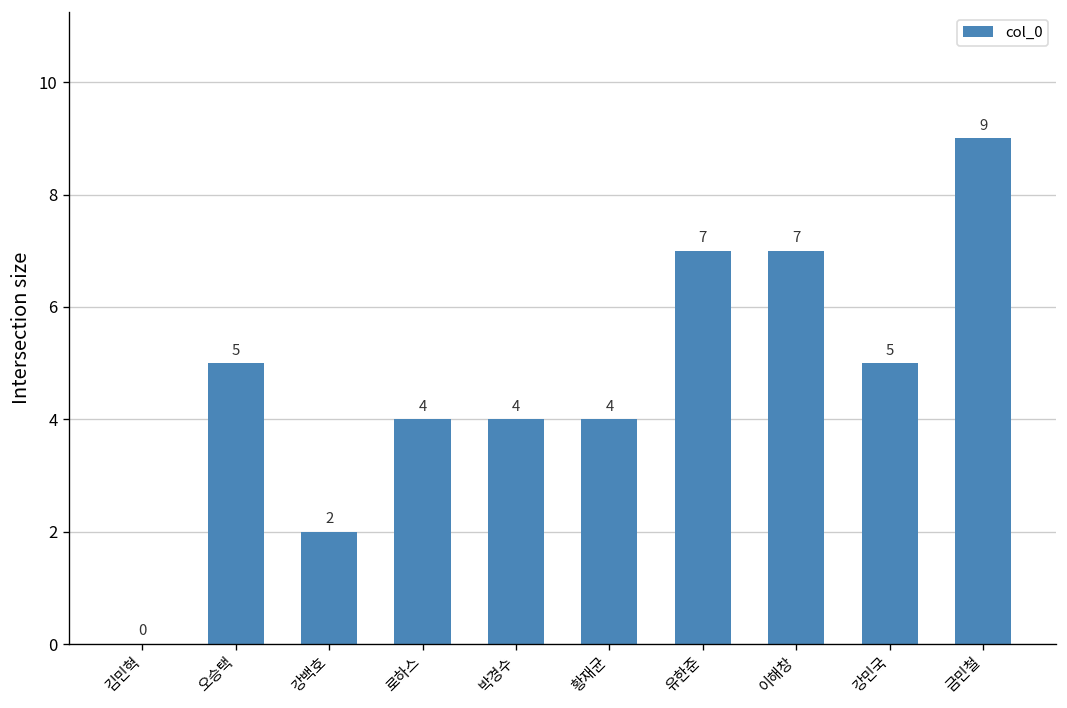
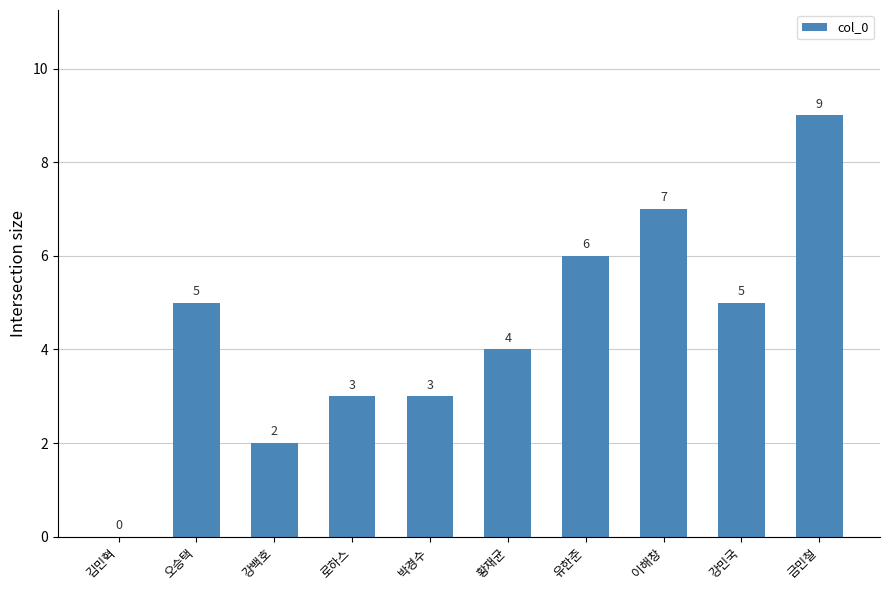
  {
    "김민혁": 0,
    "오승택": 5,
    "강백호": 2,
-   "로하스": 4,
-   "박경수": 4,
+   "로하스": 3,
+   "박경수": 3,
    "황재균": 4,
-   "유한준": 7,
+   "유한준": 6,
    "이해창": 7,
    "강민국": 5,
    "금민철": 9
  }
